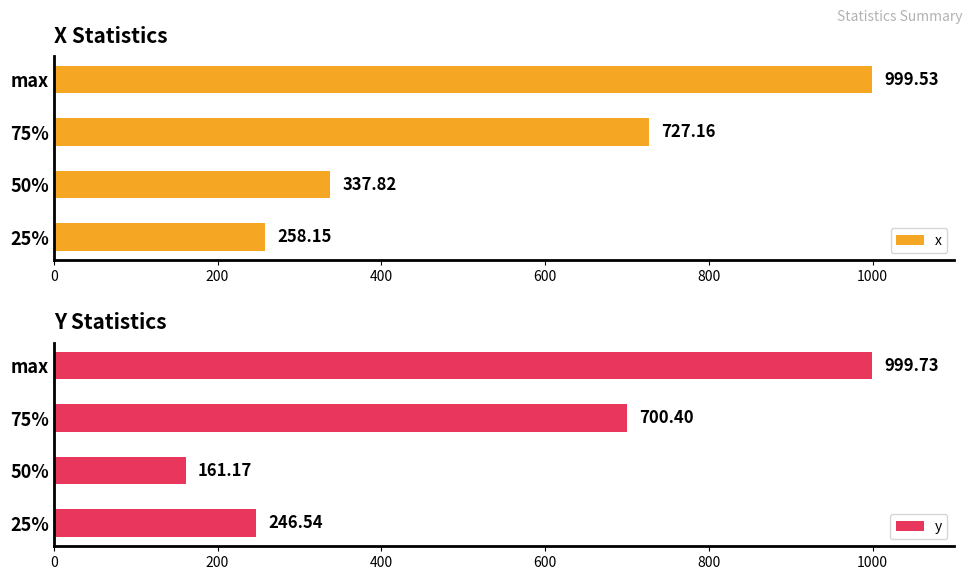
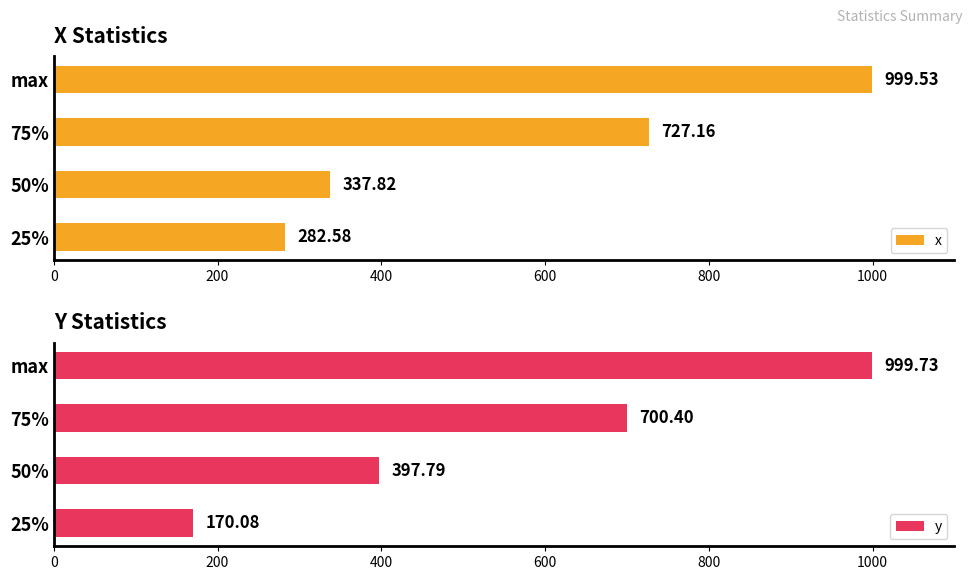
  {
    "X Statistics": {
      "max": 999.53,
      "75%": 727.16,
      "50%": 337.82,
-     "25%": 258.15
+     "25%": 282.58
    },
    "Y Statistics": {
      "max": 999.73,
      "75%": 700.40,
-     "50%": 161.17,
-     "25%": 246.54
+     "50%": 397.79,
+     "25%": 170.08
    }
  }
